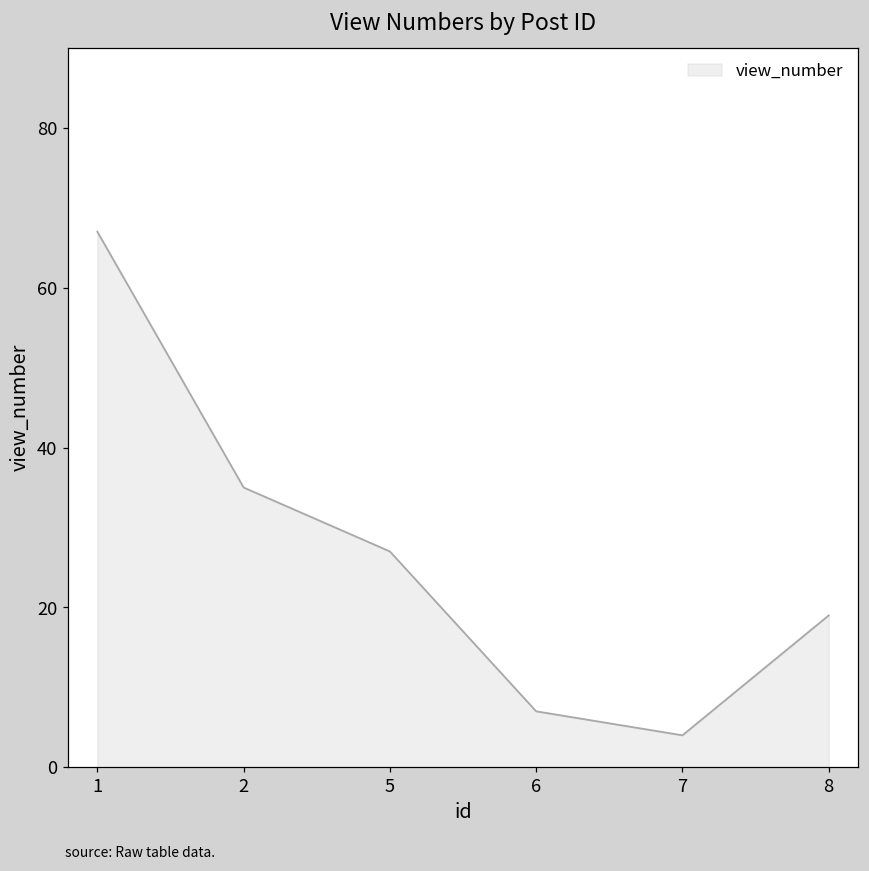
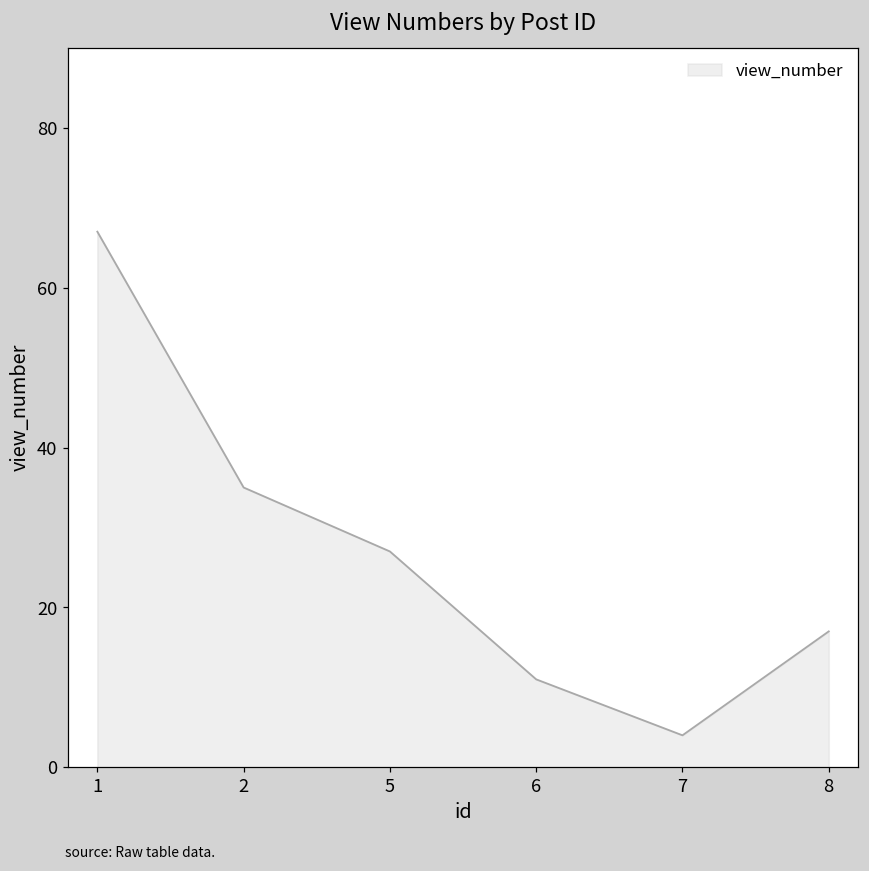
  {
    "1": 67,
    "2": 35,
    "5": 27,
-   "6": 7,
+   "6": 11,
    "7": 4,
-   "8": 19
+   "8": 17
  }
